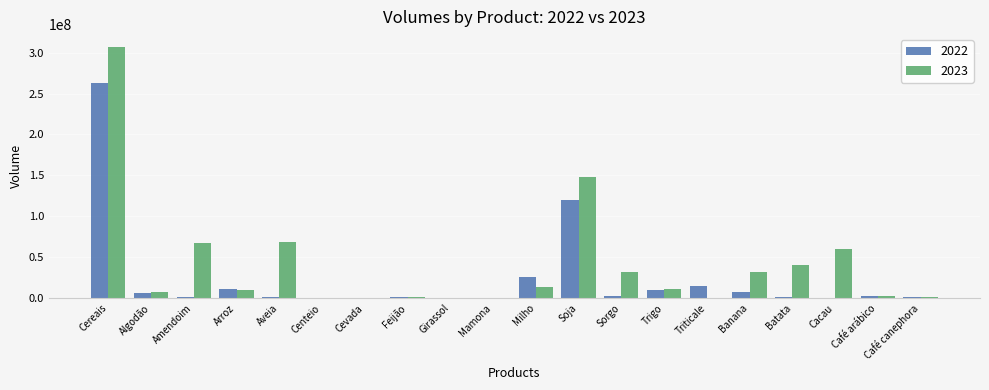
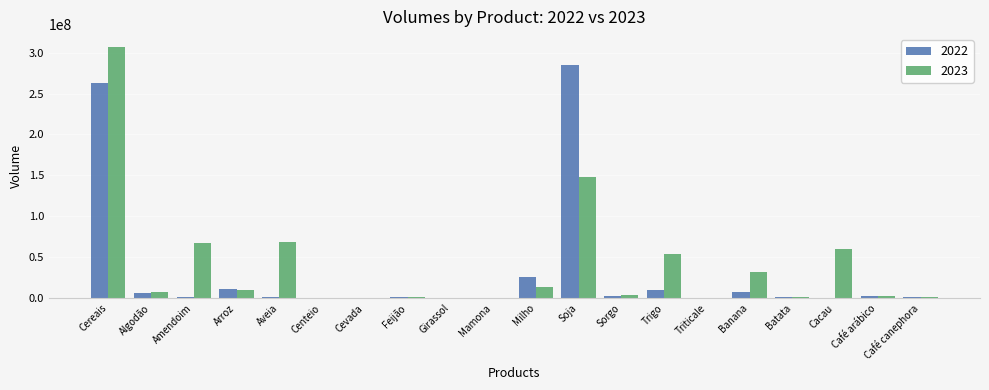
  {
    "2022": {
      "Cereais": 260000000,
      "Algodão": 10000000,
      "Arroz": 10000000,
      "Milho": 30000000,
-     "Soja": 120000000,
+     "Soja": 280000000,
      "Trigo": 10000000,
-     "Triticale": 10000000,
+     "Triticale": 0,
      "Banana": 10000000
    },
    "2023": {
      "Cereais": 310000000,
      "Algodão": 10000000,
      "Amendoim": 70000000,
      "Arroz": 10000000,
      "Aveia": 70000000,
      "Milho": 10000000,
      "Soja": 150000000,
-     "Sorgo": 30000000,
-     "Trigo": 10000000,
+     "Sorgo": 0,
+     "Trigo": 50000000,
      "Banana": 30000000,
-     "Batata": 40000000,
+     "Batata": 0,
      "Cacau": 60000000
    }
  }
